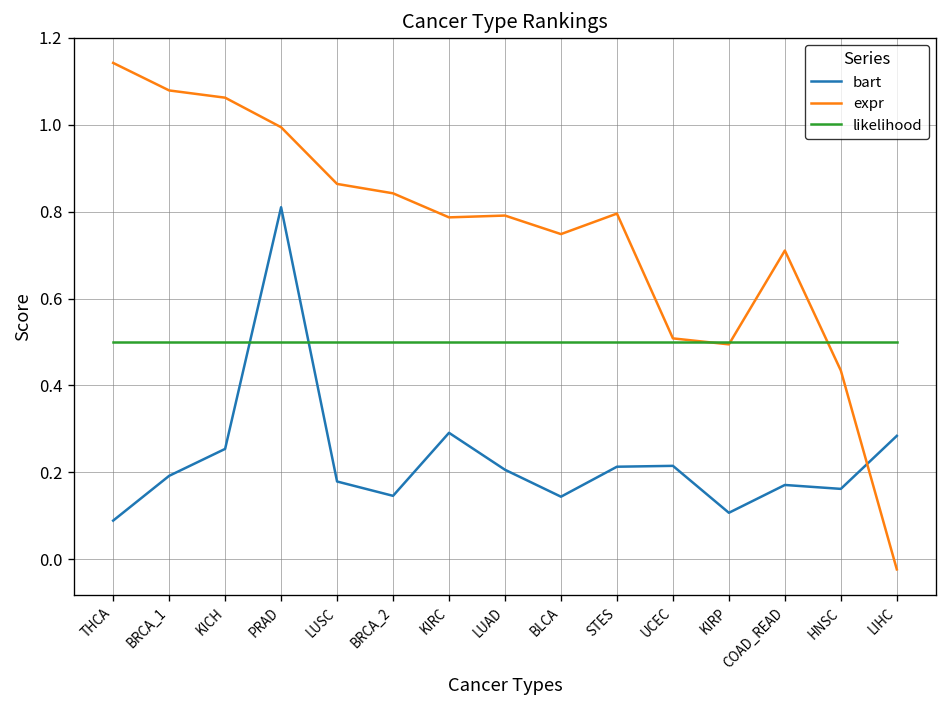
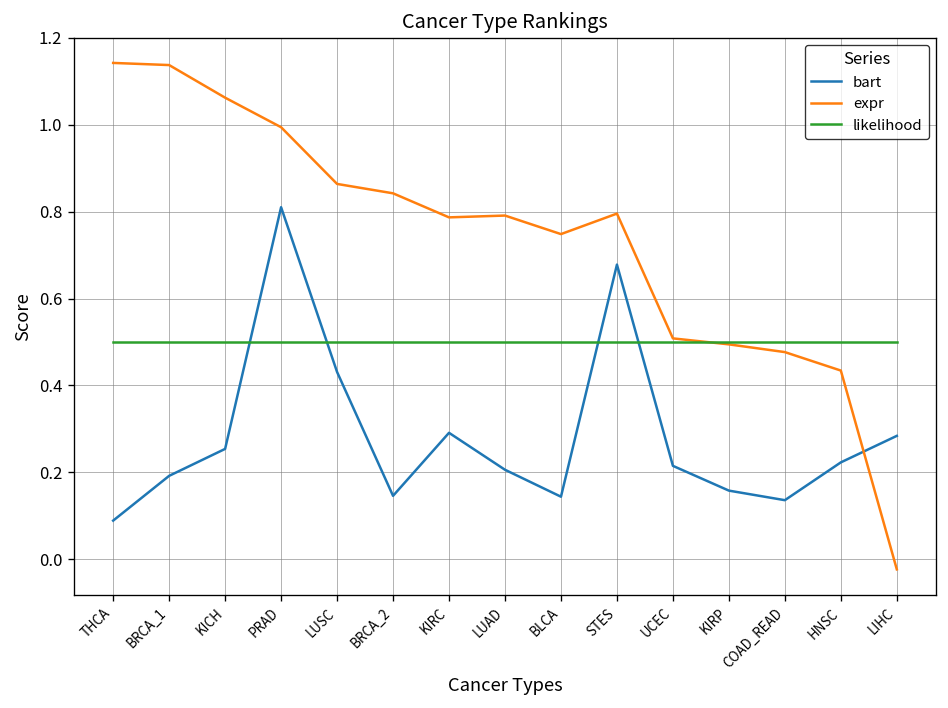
  {
    "bart": {
      "THCA": 0.09,
      "BRCA_1": 0.19,
      "KICH": 0.25,
      "PRAD": 0.81,
-     "LUSC": 0.18,
+     "LUSC": 0.43,
      "BRCA_2": 0.15,
      "KIRC": 0.29,
      "LUAD": 0.21,
      "BLCA": 0.14,
-     "STES": 0.21,
+     "STES": 0.68,
      "UCEC": 0.22,
-     "KIRP": 0.11,
-     "COAD_READ": 0.17,
-     "HNSC": 0.16,
+     "KIRP": 0.16,
+     "COAD_READ": 0.14,
+     "HNSC": 0.22,
      "LIHC": 0.28
    },
    "expr": {
      "THCA": 1.14,
-     "BRCA_1": 1.08,
+     "BRCA_1": 1.14,
      "KICH": 1.06,
      "PRAD": 0.99,
      "LUSC": 0.86,
      "BRCA_2": 0.84,
      "KIRC": 0.79,
      "LUAD": 0.79,
      "BLCA": 0.75,
      "STES": 0.80,
      "UCEC": 0.51,
-     "COAD_READ": 0.71,
+     "COAD_READ": 0.48,
      "HNSC": 0.43,
      "LIHC": -0.02
    },
    "likelihood": {
      "THCA": 0.50,
      "BRCA_1": 0.50,
      "KICH": 0.50,
      "PRAD": 0.50,
      "LUSC": 0.50,
      "BRCA_2": 0.50,
      "KIRC": 0.50,
      "LUAD": 0.50,
      "BLCA": 0.50,
      "STES": 0.50,
      "UCEC": 0.50,
      "COAD_READ": 0.50,
      "HNSC": 0.50,
      "LIHC": 0.50
    }
  }
